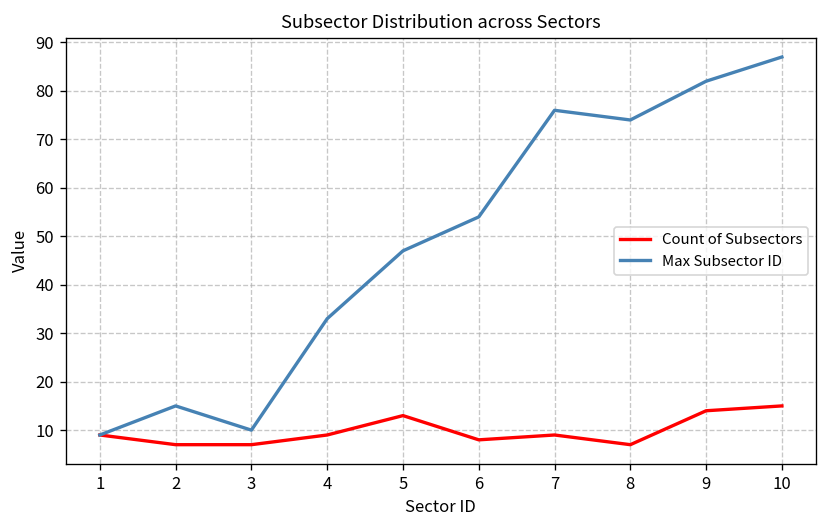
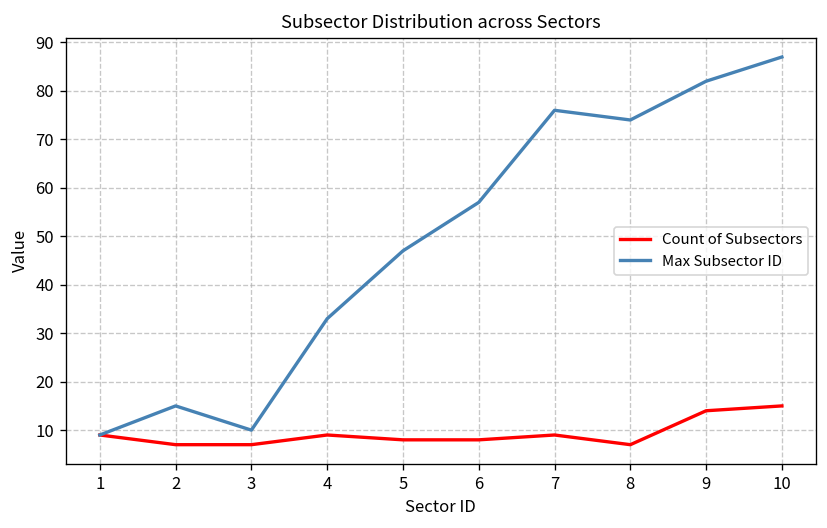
  {
    "Count of Subsectors": {
      "2": 7,
      "3": 7,
      "4": 9,
-     "5": 13,
+     "5": 8,
      "6": 8,
      "7": 9,
      "8": 7,
      "9": 14,
      "10": 15
    },
    "Max Subsector ID": {
      "2": 15,
      "3": 10,
      "4": 33,
      "5": 47,
-     "6": 54,
+     "6": 57,
      "7": 76,
      "8": 74,
      "9": 82,
      "10": 87
    }
  }
